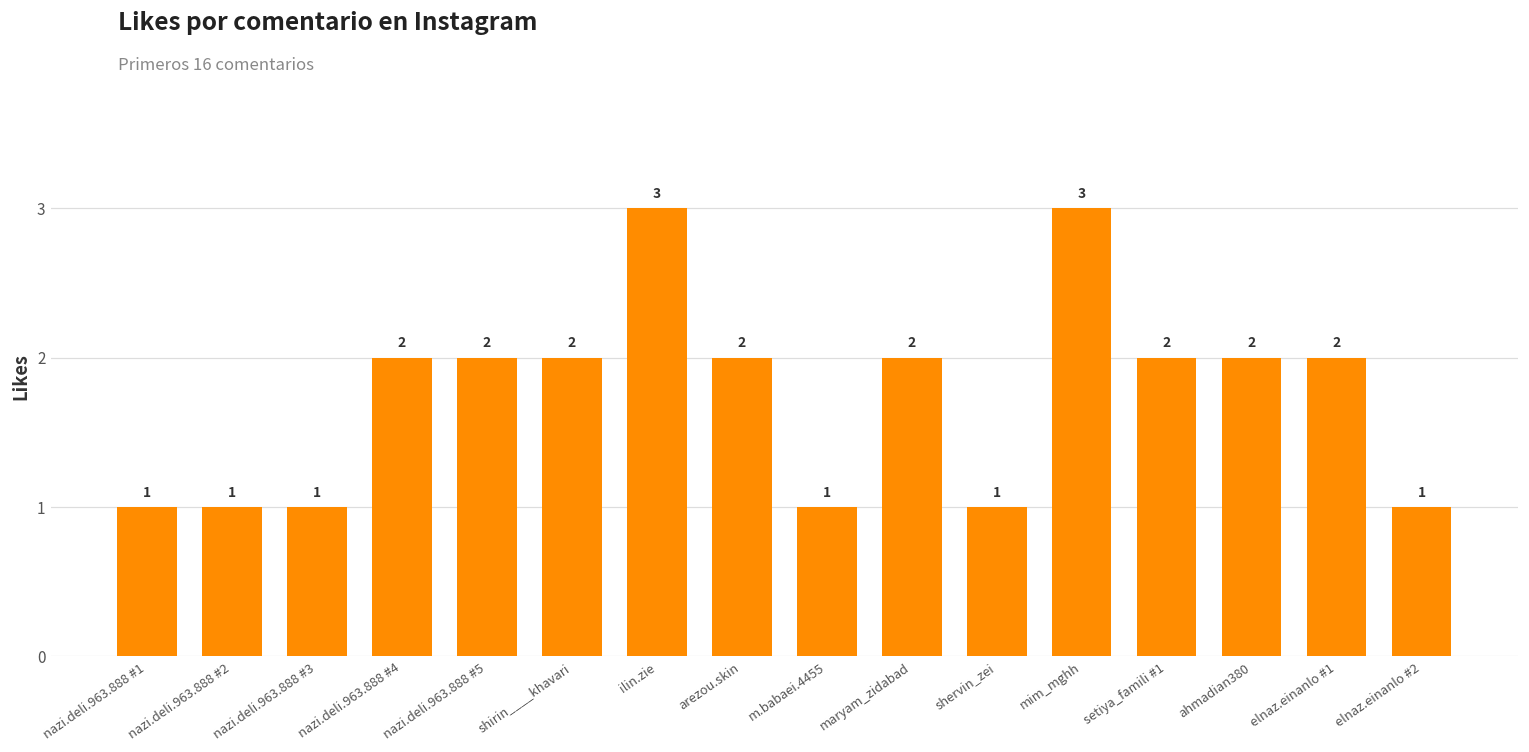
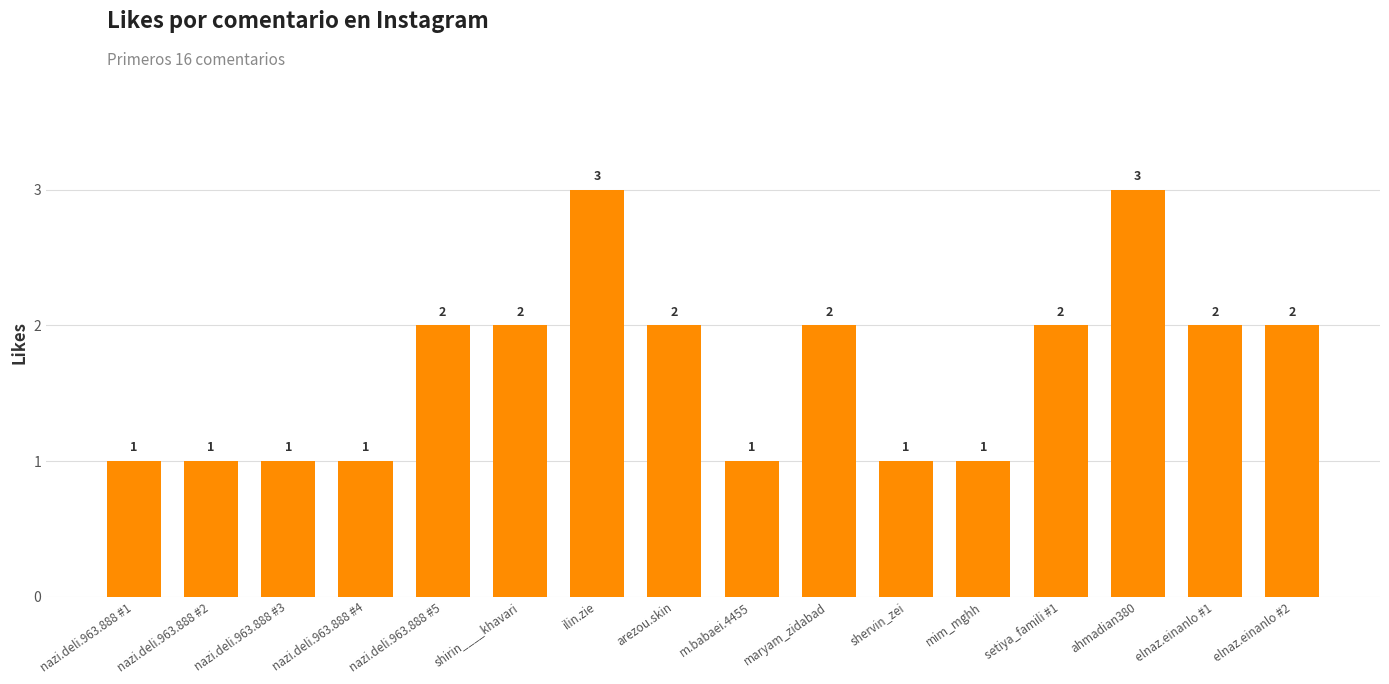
  {
    "nazi.deli.963.888 #1": 1,
    "nazi.deli.963.888 #2": 1,
    "nazi.deli.963.888 #3": 1,
-   "nazi.deli.963.888 #4": 2,
+   "nazi.deli.963.888 #4": 1,
    "nazi.deli.963.888 #5": 2,
    "shirin____khavari": 2,
    "ilin.zie": 3,
    "arezou.skin": 2,
    "m.babaei.4455": 1,
    "maryam_zidabad": 2,
    "shervin_zei": 1,
-   "mim_mghh": 3,
+   "mim_mghh": 1,
    "setiya_famili #1": 2,
-   "ahmadian380": 2,
+   "ahmadian380": 3,
    "elnaz.einanlo #1": 2,
-   "elnaz.einanlo #2": 1
+   "elnaz.einanlo #2": 2
  }
